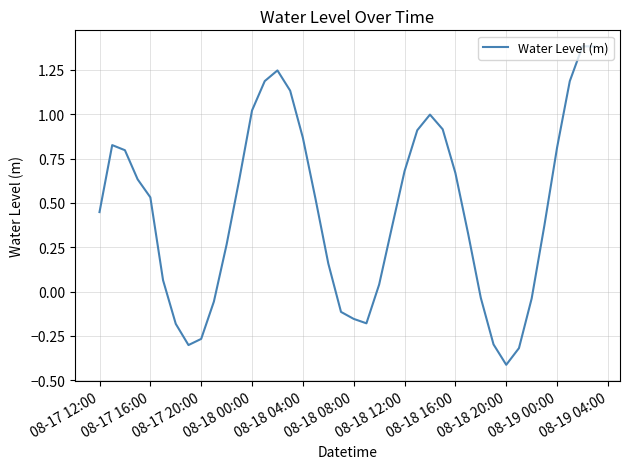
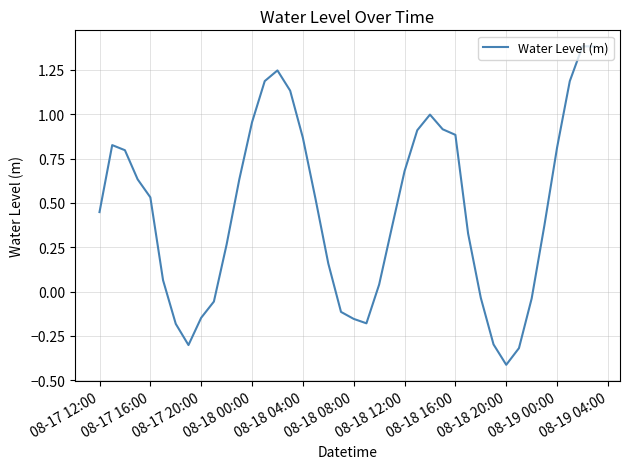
  {
    "08-17 12:00": 0.45,
    "08-17 16:00": 0.53,
-   "08-17 20:00": -0.27,
-   "08-18 00:00": 1.02,
+   "08-17 20:00": -0.15,
+   "08-18 00:00": 0.95,
    "08-18 04:00": 0.87,
    "08-18 08:00": -0.15,
    "08-18 12:00": 0.68,
-   "08-18 16:00": 0.67,
+   "08-18 16:00": 0.88,
    "08-18 20:00": -0.41,
    "08-19 00:00": 0.81
  }
